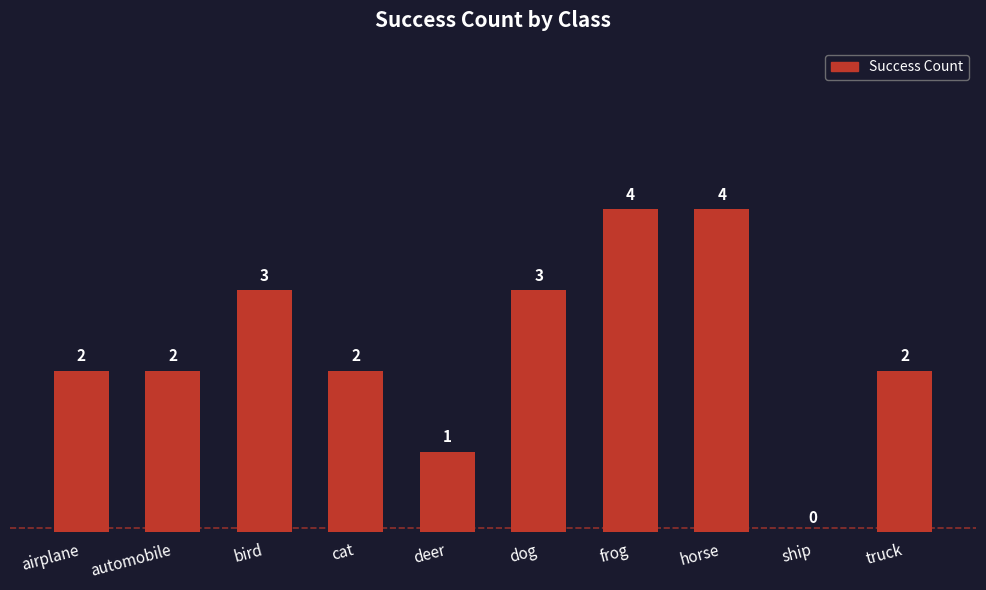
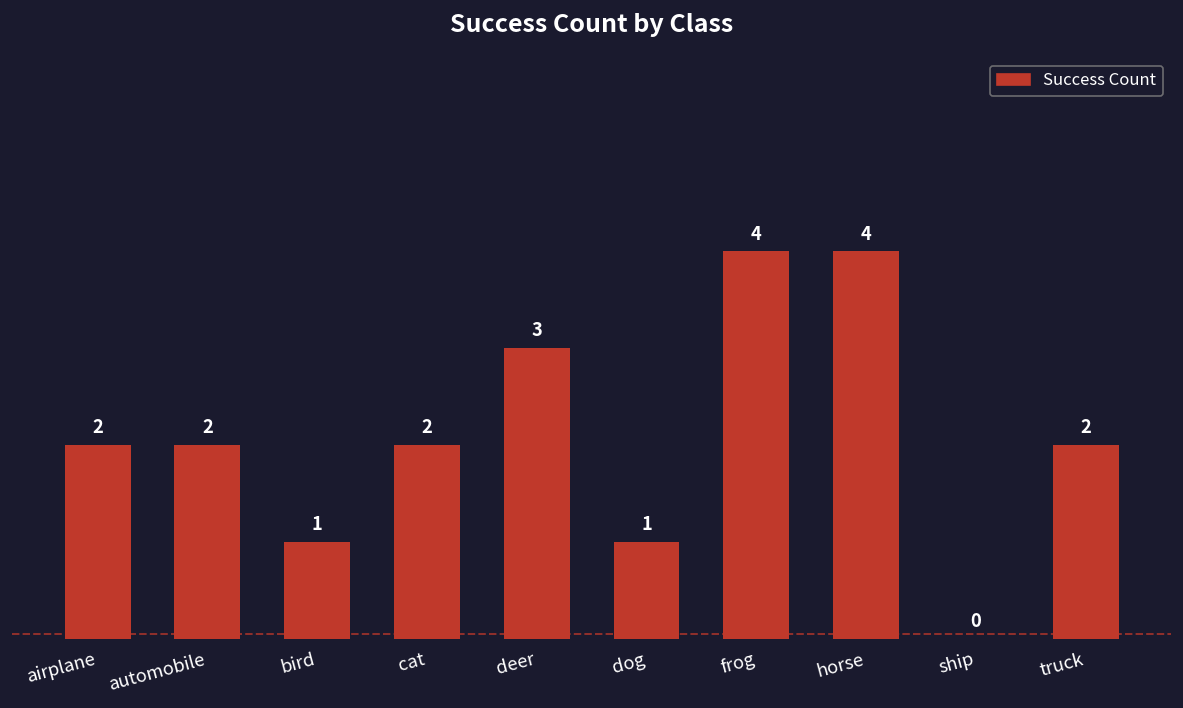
  {
    "airplane": 2,
    "automobile": 2,
-   "bird": 3,
+   "bird": 1,
    "cat": 2,
-   "deer": 1,
-   "dog": 3,
+   "deer": 3,
+   "dog": 1,
    "frog": 4,
    "horse": 4,
    "ship": 0,
    "truck": 2
  }
